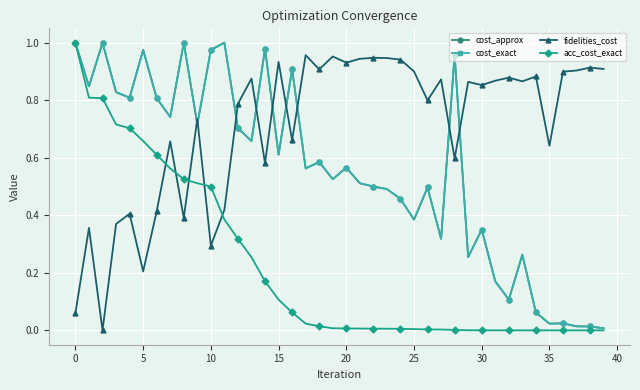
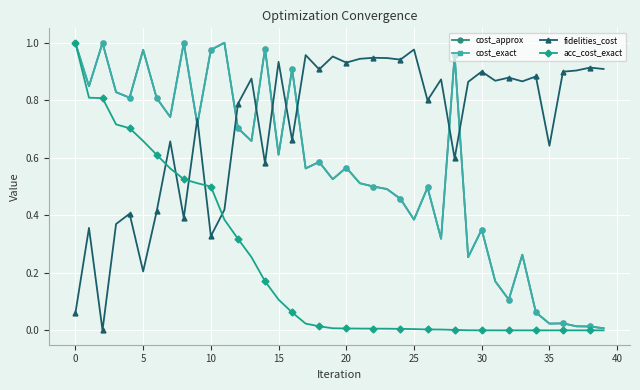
  {
    "fidelities_cost": {
      "0": 0.06,
      "5": 0.20,
-     "10": 0.29,
+     "10": 0.33,
      "15": 0.93,
      "20": 0.93,
-     "25": 0.90,
-     "30": 0.85,
+     "25": 0.98,
+     "30": 0.90,
      "35": 0.64
    }
  }
